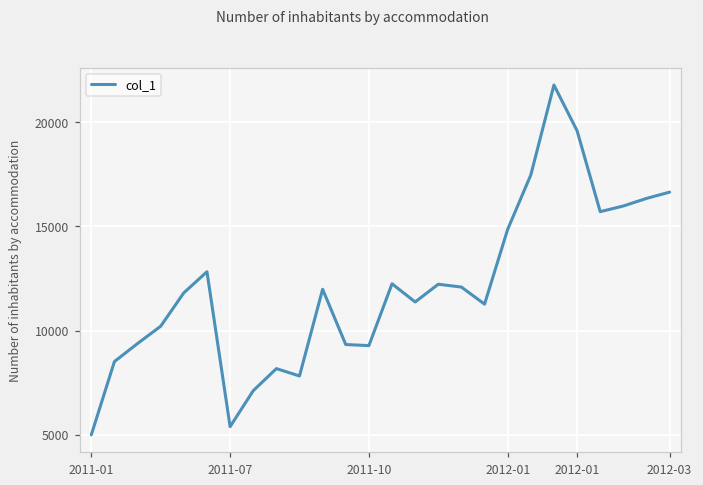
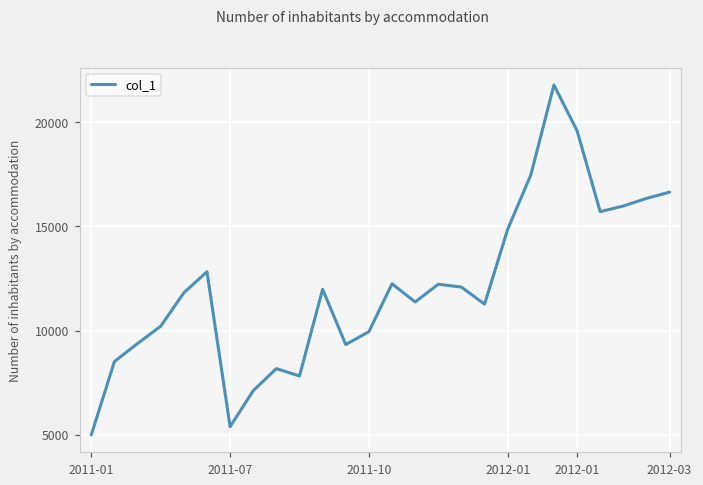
  {
    "2011-01": 5000,
    "2011-07": 5400,
-   "2011-10": 9300,
+   "2011-10": 9900,
    "2012-03": 16600
  }
